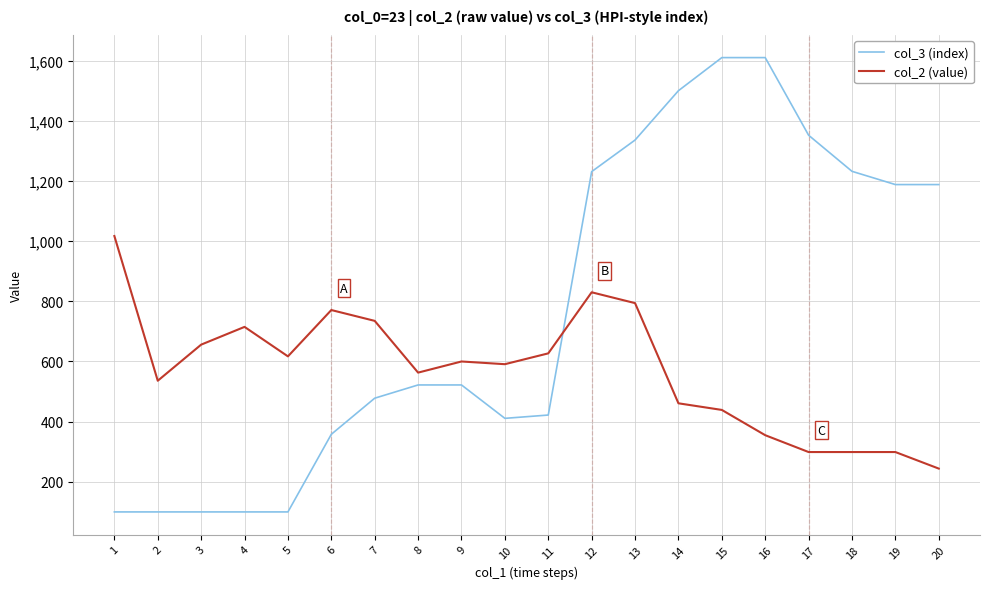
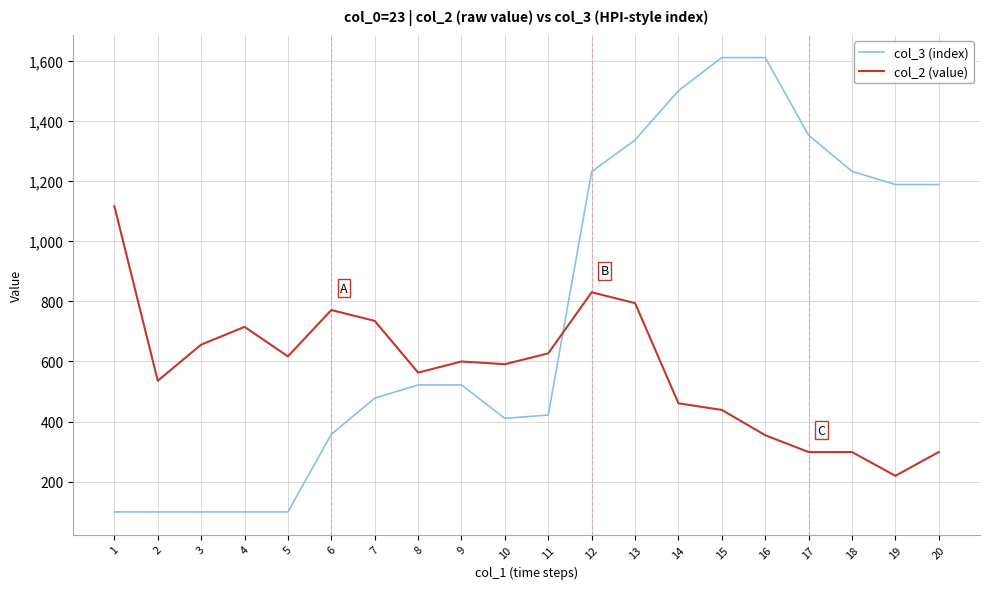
  {
    "col_3 (index)": {
      "1": "100",
      "2": "100",
      "3": "100",
      "4": "100",
      "5": "100",
      "6": "360",
      "7": "480",
      "8": "520",
      "9": "520",
      "10": "410",
      "11": "420",
      "12": "1,230",
      "13": "1,340",
      "14": "1,500",
      "15": "1,610",
      "16": "1,610",
      "17": "1,350",
      "18": "1,230",
      "19": "1,190",
      "20": "1,190"
    },
    "col_2 (value)": {
-     "1": "1,020",
+     "1": "1,120",
      "2": "540",
      "3": "660",
      "4": "720",
      "5": "620",
      "6": "770",
      "7": "740",
      "8": "560",
      "9": "600",
      "10": "590",
      "11": "630",
      "12": "830",
      "13": "790",
      "14": "460",
      "15": "440",
      "16": "360",
      "17": "300",
      "18": "300",
-     "19": "300",
-     "20": "240"
+     "19": "220",
+     "20": "300"
    }
  }
